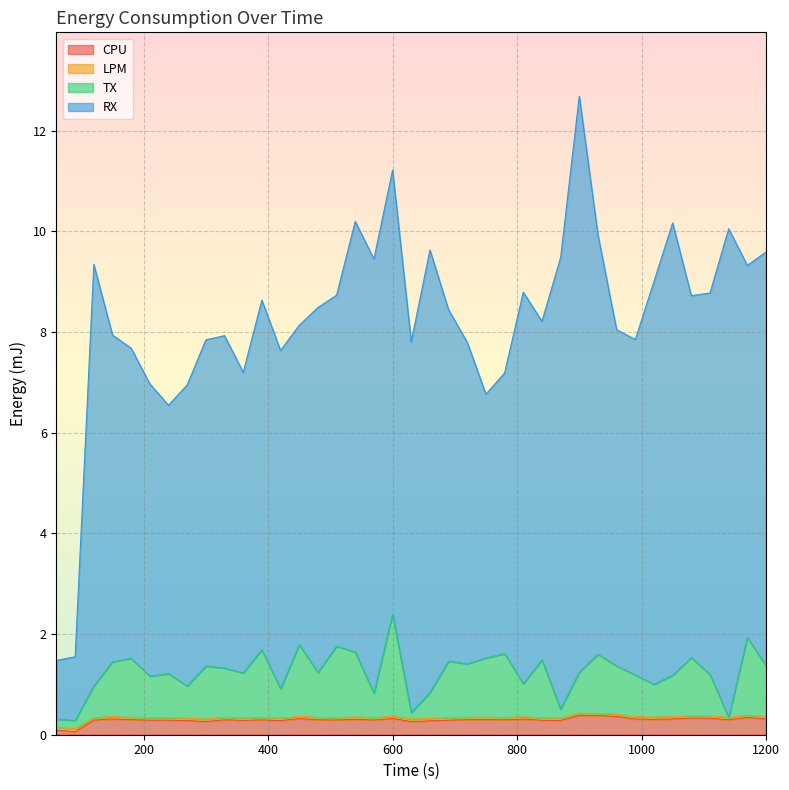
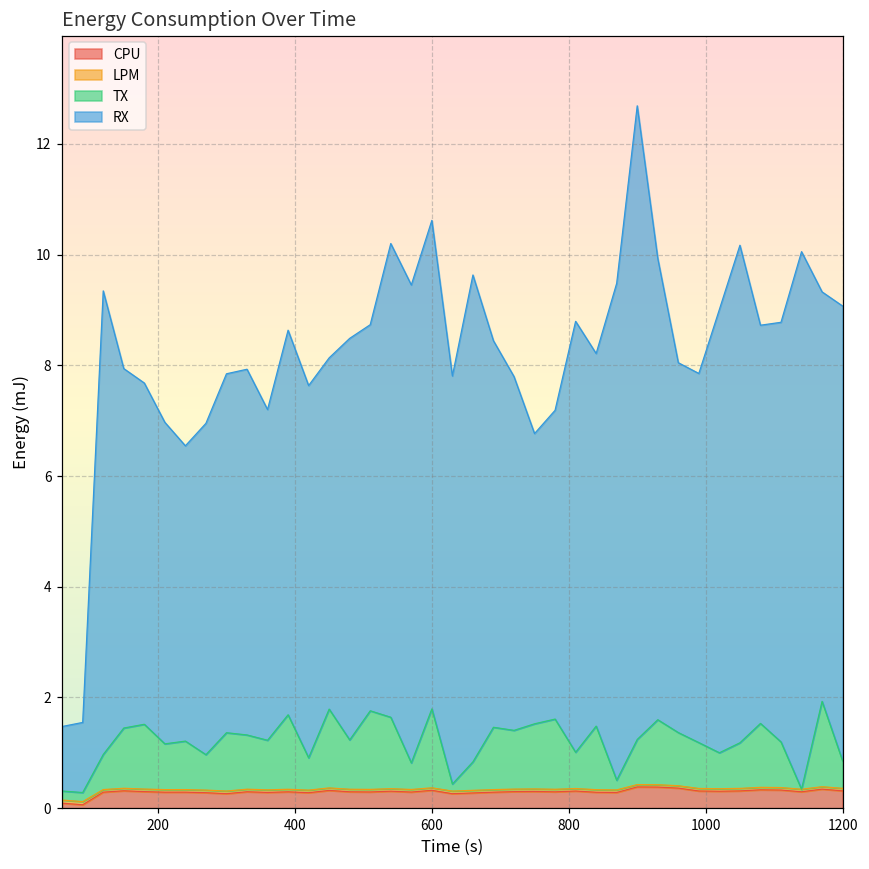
  {
    "TX": {
-     "600": 2.0,
-     "1200": 1.0
+     "600": 1.4,
+     "1200": 0.5
    },
    "RX": {
      "600": 8.8,
      "1200": 8.2
    }
  }
